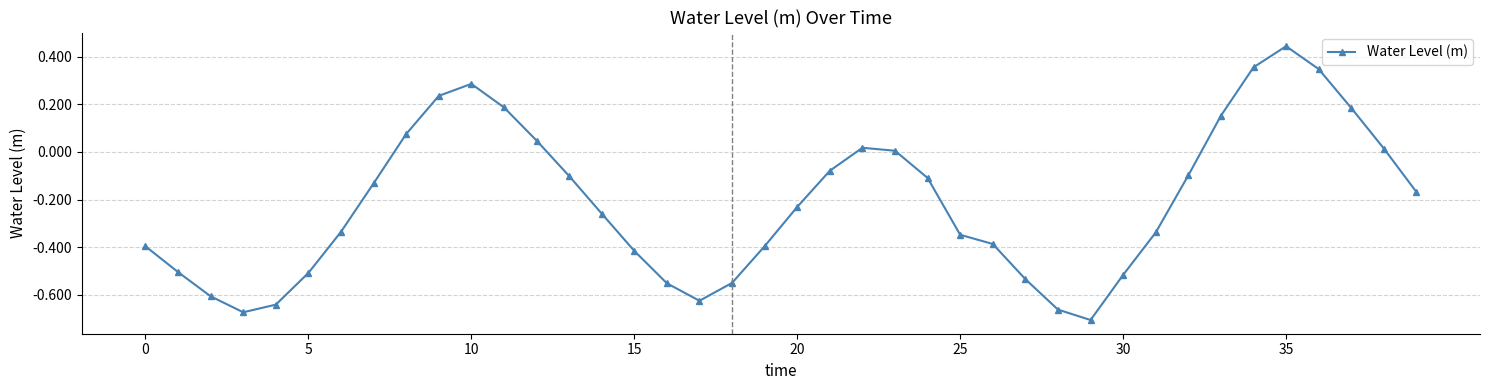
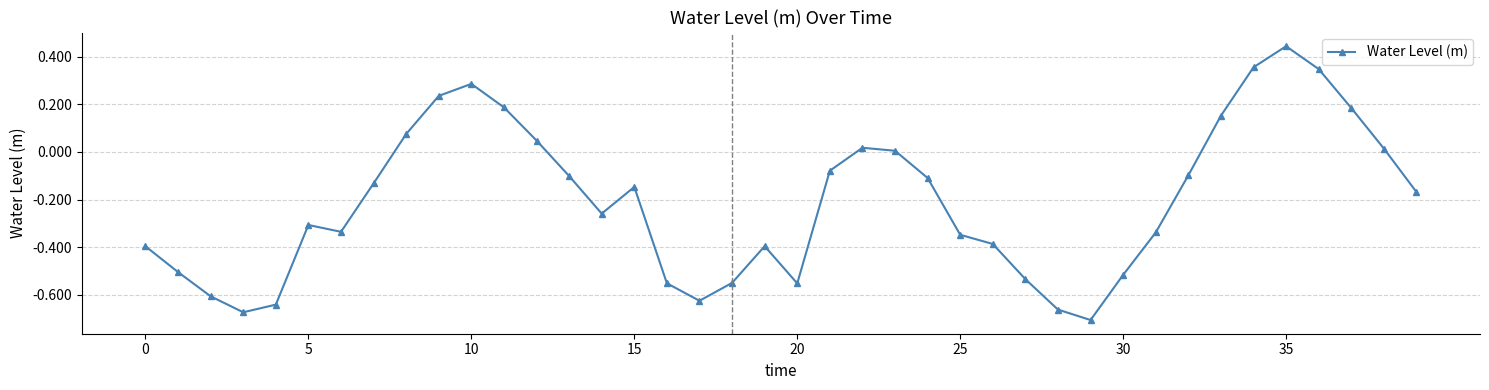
  {
    "0": -0.40,
-   "5": -0.51,
+   "5": -0.31,
    "10": 0.29,
-   "15": -0.42,
-   "20": -0.23,
+   "15": -0.15,
+   "20": -0.55,
    "25": -0.35,
    "30": -0.52,
    "35": 0.44
  }
